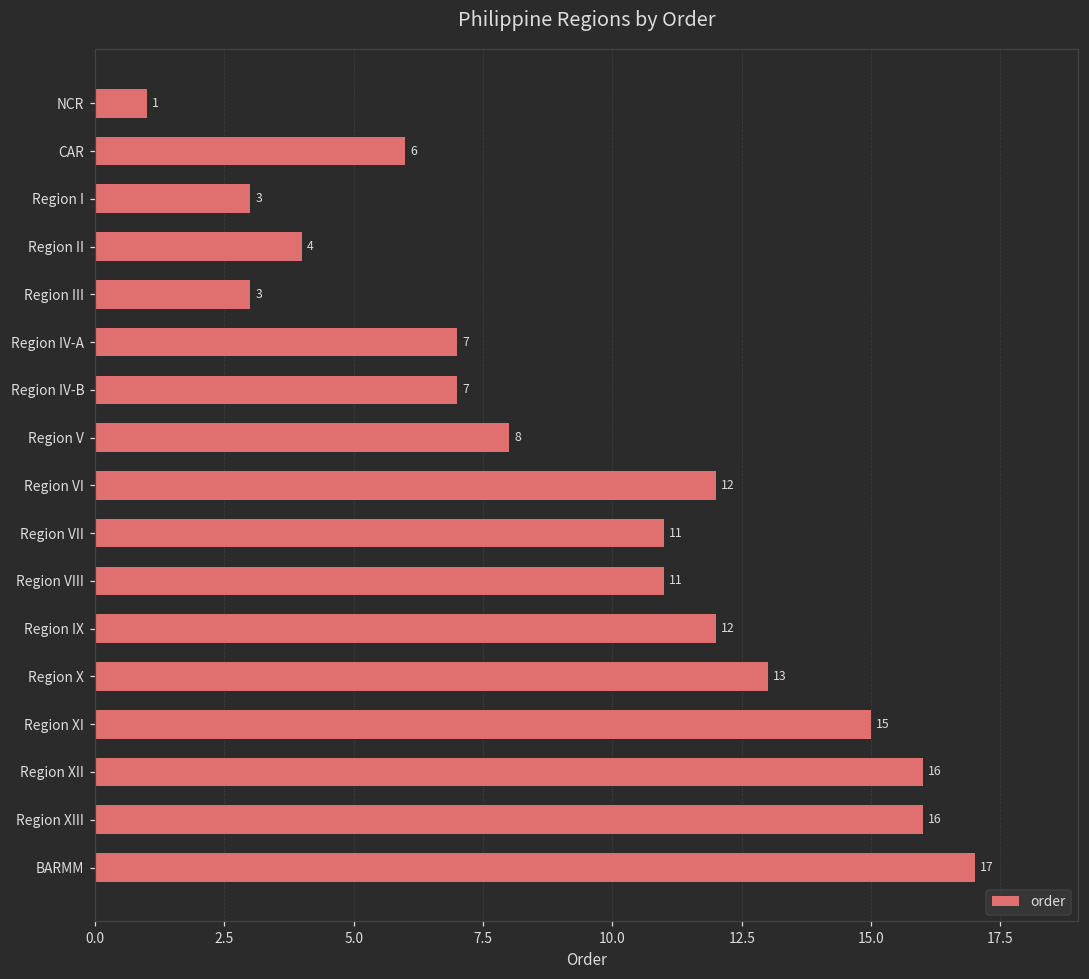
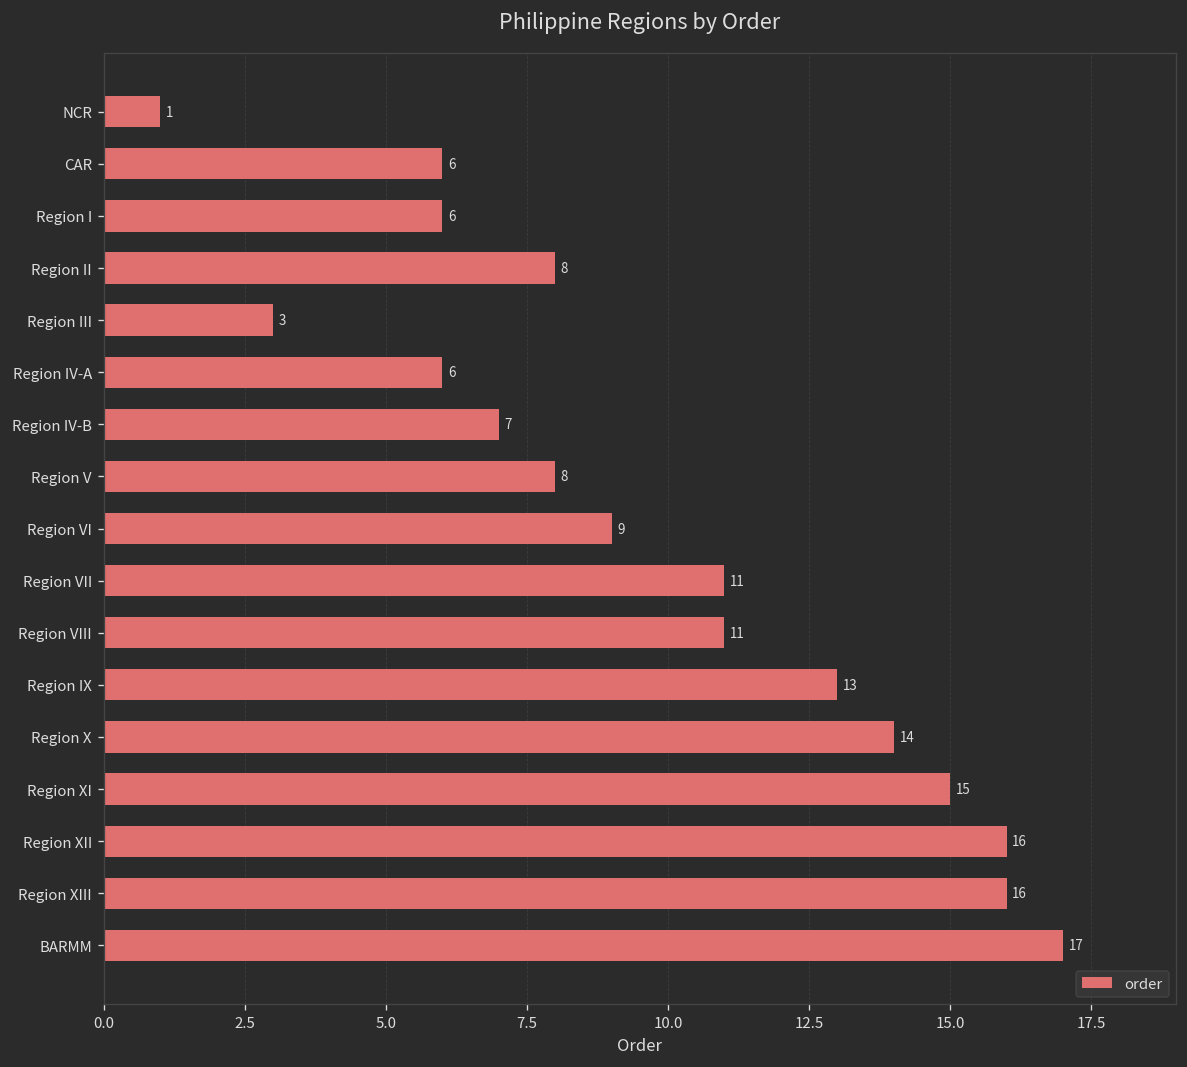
  {
    "NCR": 1,
    "CAR": 6,
-   "Region I": 3,
-   "Region II": 4,
+   "Region I": 6,
+   "Region II": 8,
    "Region III": 3,
-   "Region IV-A": 7,
+   "Region IV-A": 6,
    "Region IV-B": 7,
    "Region V": 8,
-   "Region VI": 12,
+   "Region VI": 9,
    "Region VII": 11,
    "Region VIII": 11,
-   "Region IX": 12,
-   "Region X": 13,
+   "Region IX": 13,
+   "Region X": 14,
    "Region XI": 15,
    "Region XII": 16,
    "Region XIII": 16,
    "BARMM": 17
  }
